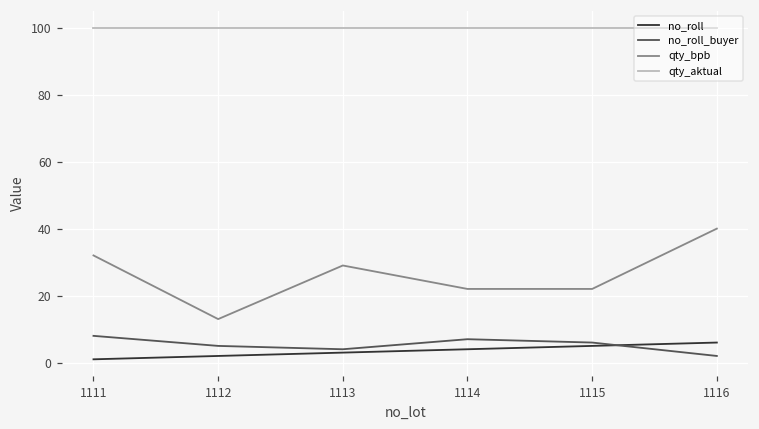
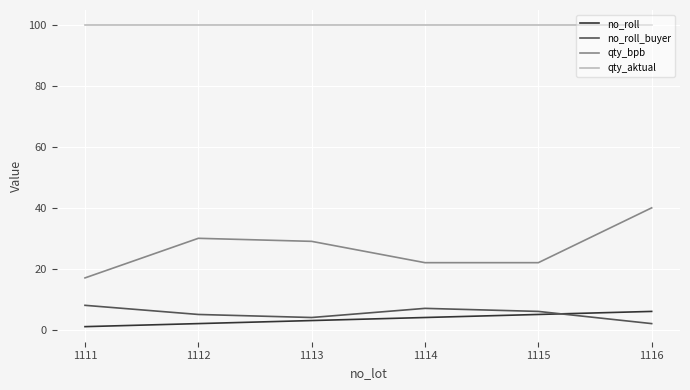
  {
    "qty_bpb": {
-     "1111": 32,
-     "1112": 13,
+     "1111": 17,
+     "1112": 30,
      "1113": 29,
      "1114": 22,
      "1115": 22,
      "1116": 40
    },
    "qty_aktual": {
      "1111": 100,
      "1112": 100,
      "1113": 100,
      "1114": 100,
      "1115": 100
    }
  }
